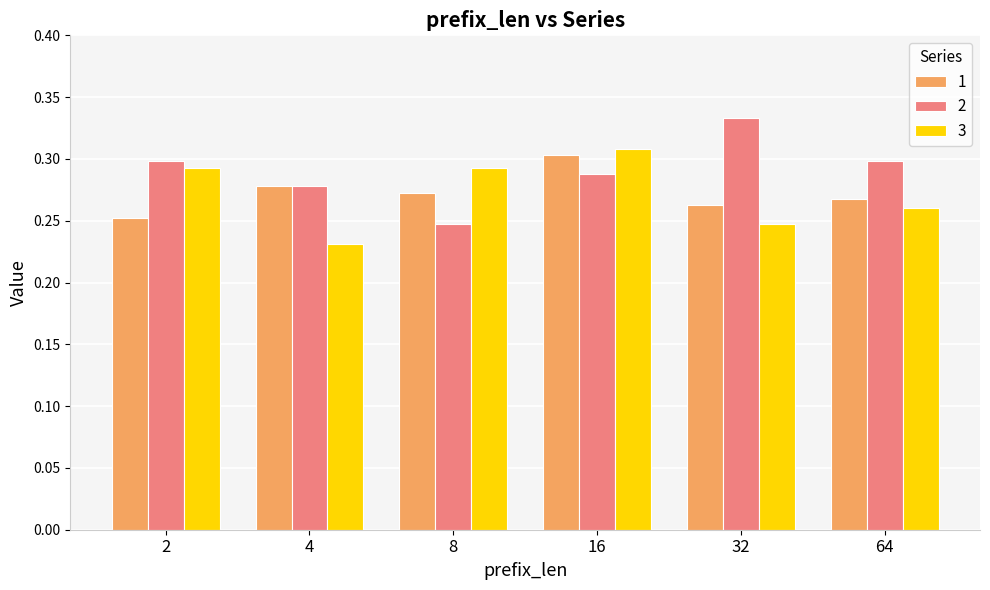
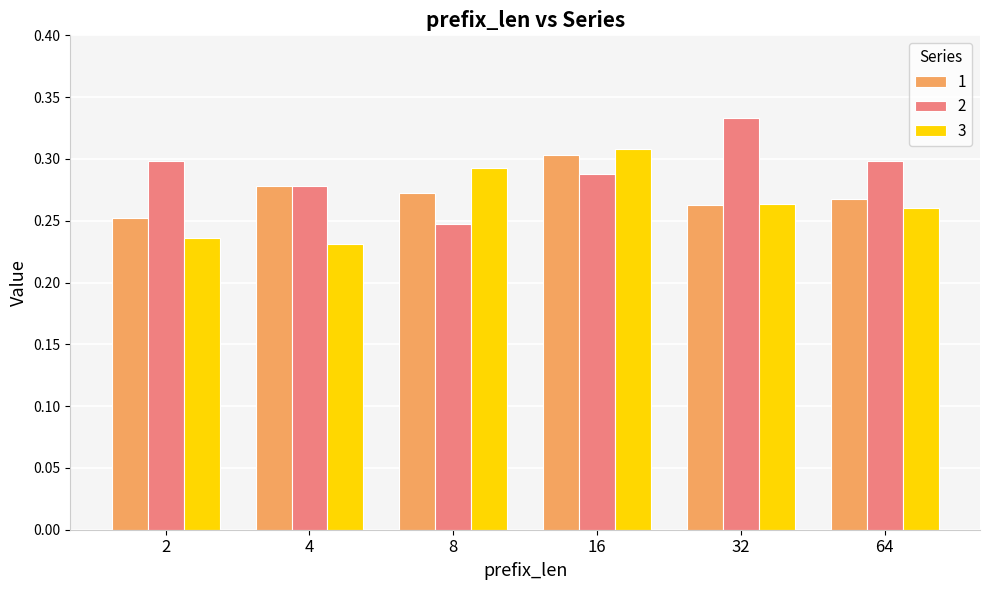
  {
    "3": {
-     "2": 0.293,
+     "2": 0.236,
      "4": 0.232,
      "8": 0.293,
      "16": 0.308,
-     "32": 0.248,
+     "32": 0.264,
      "64": 0.260
    }
  }
